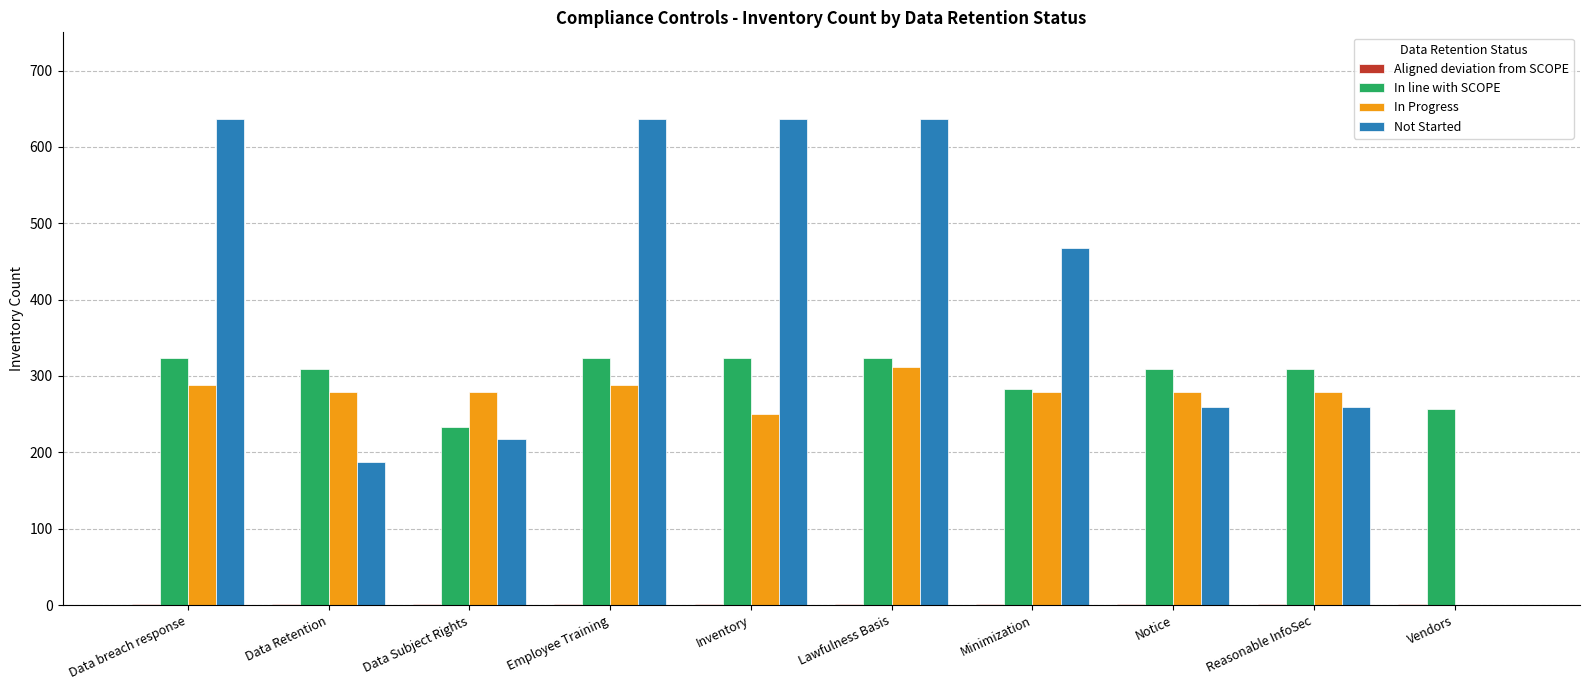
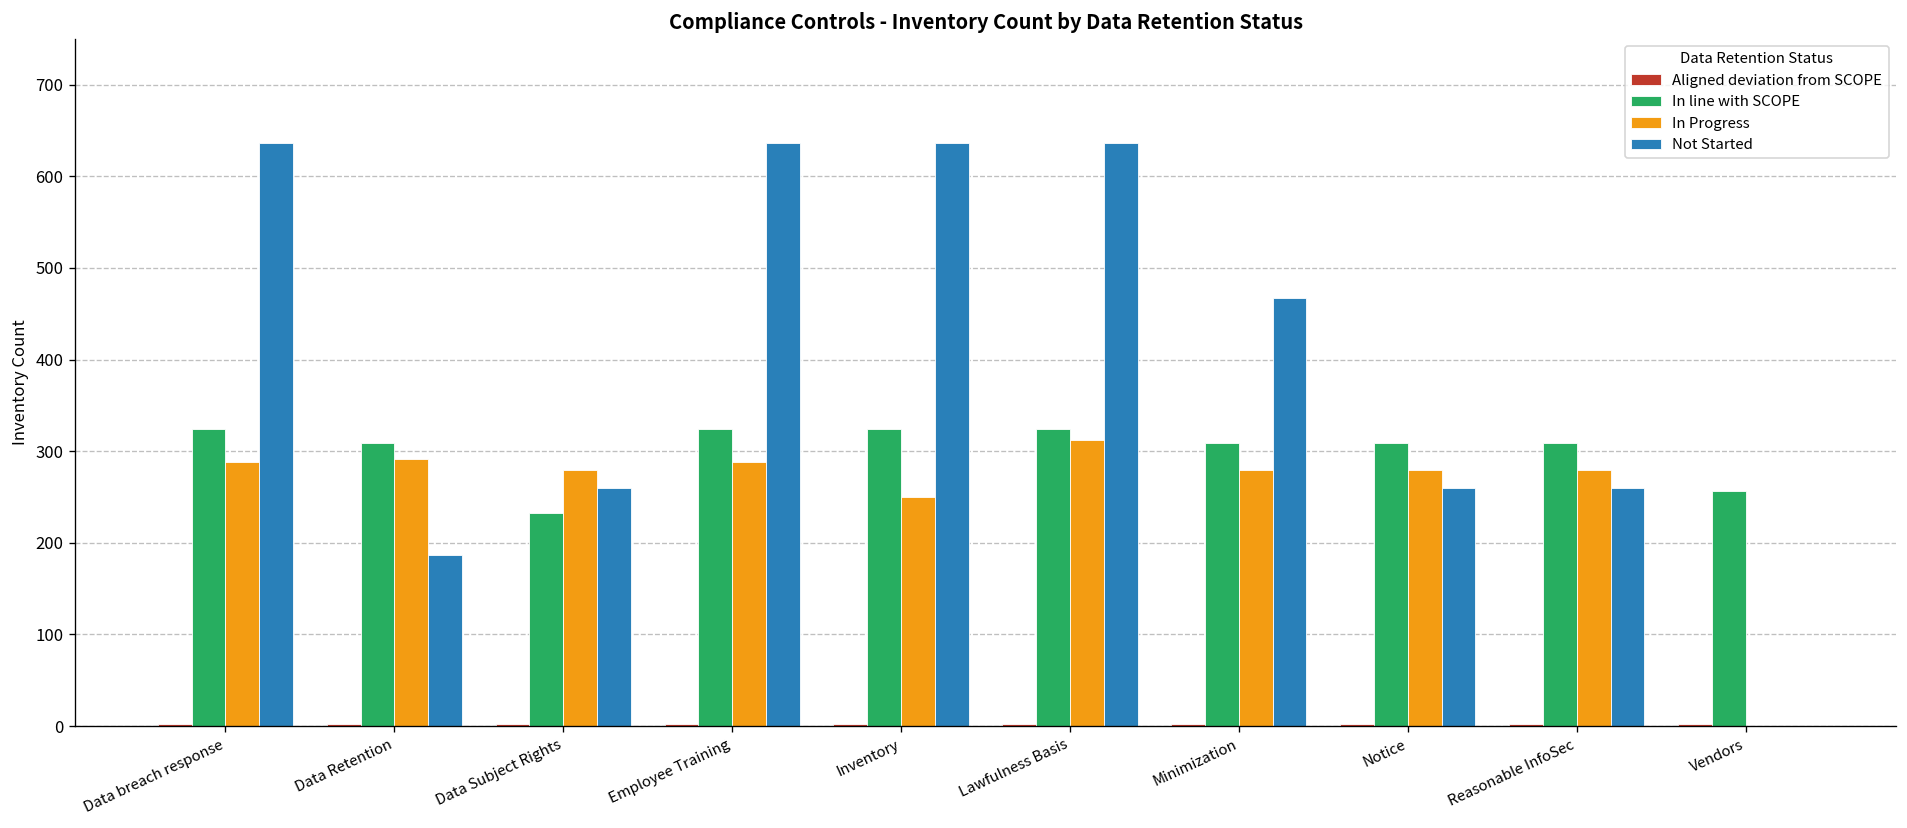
  {
    "In line with SCOPE": {
      "Data breach response": 320,
      "Data Retention": 310,
      "Data Subject Rights": 230,
      "Employee Training": 320,
      "Inventory": 320,
      "Lawfulness Basis": 320,
-     "Minimization": 280,
+     "Minimization": 310,
      "Notice": 310,
      "Reasonable InfoSec": 310,
      "Vendors": 260
    },
    "In Progress": {
      "Data breach response": 290,
-     "Data Retention": 280,
+     "Data Retention": 290,
      "Data Subject Rights": 280,
      "Employee Training": 290,
      "Inventory": 250,
      "Lawfulness Basis": 310,
      "Minimization": 280,
      "Notice": 280,
      "Reasonable InfoSec": 280,
      "Vendors": 0
    },
    "Not Started": {
      "Data breach response": 640,
      "Data Retention": 190,
-     "Data Subject Rights": 220,
+     "Data Subject Rights": 260,
      "Employee Training": 640,
      "Inventory": 640,
      "Lawfulness Basis": 640,
      "Minimization": 470,
      "Notice": 260,
      "Reasonable InfoSec": 260,
      "Vendors": 0
    }
  }
